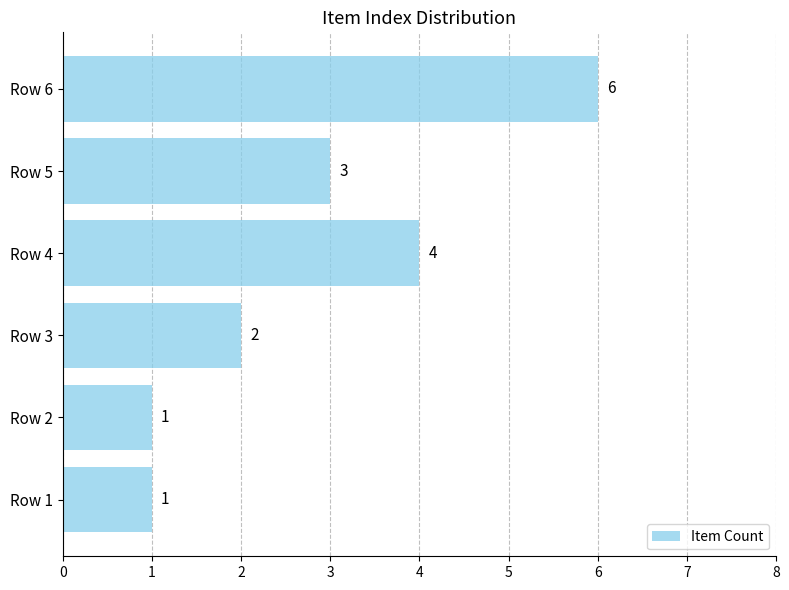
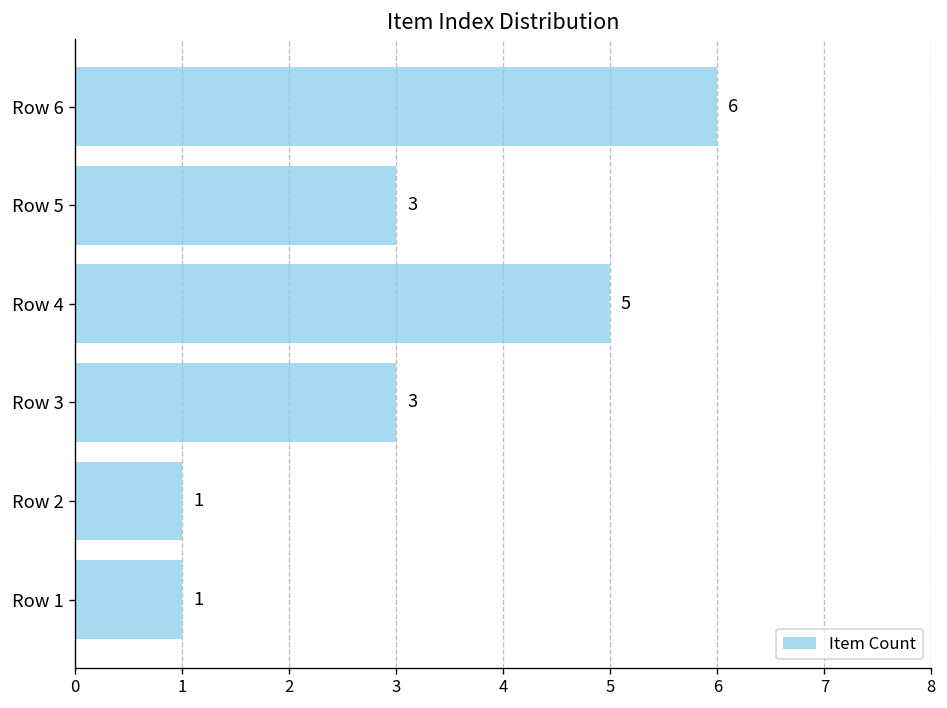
  {
    "Row 6": 6,
    "Row 5": 3,
-   "Row 4": 4,
-   "Row 3": 2,
+   "Row 4": 5,
+   "Row 3": 3,
    "Row 2": 1,
    "Row 1": 1
  }
